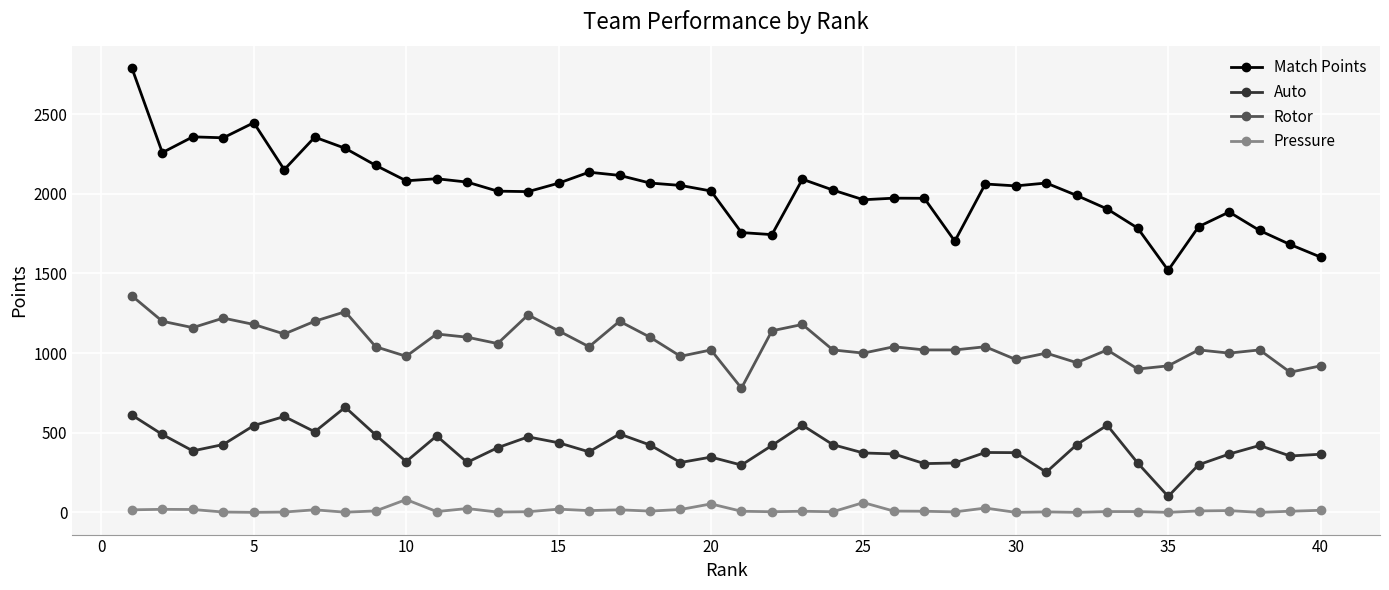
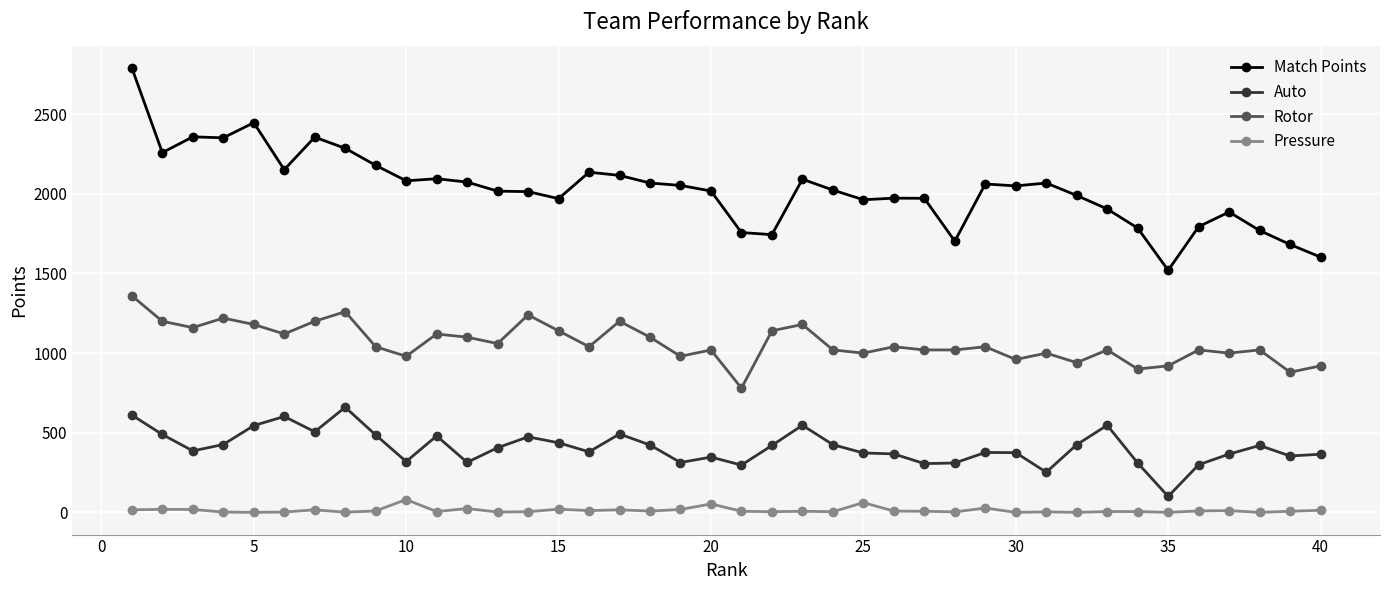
  {
    "Match Points": {
      "5": 2450,
      "10": 2080,
-     "15": 2070,
+     "15": 1970,
      "20": 2020,
      "25": 1960,
      "30": 2050,
      "35": 1520,
      "40": 1600
    },
    "Pressure": {
      "5": 0,
      "10": 80,
      "15": 20,
      "20": 50,
      "25": 60,
      "30": 0,
      "35": 0,
      "40": 10
    }
  }
